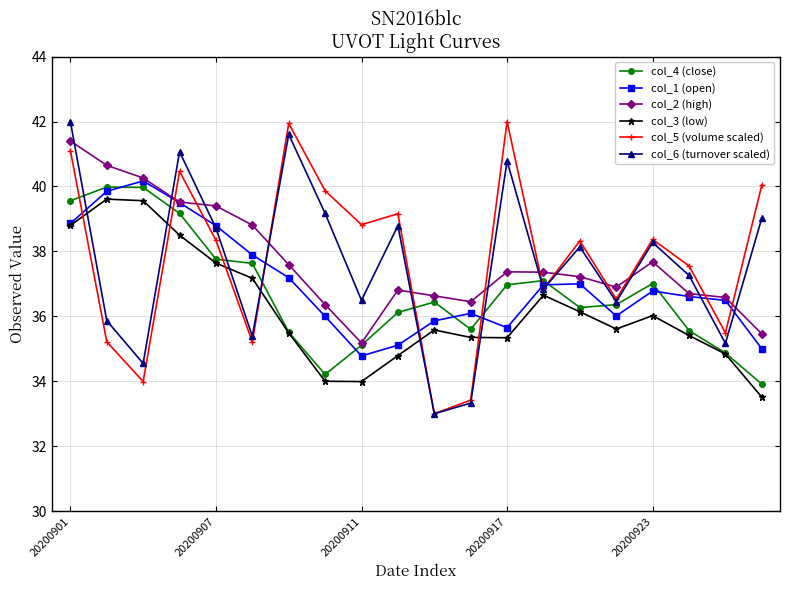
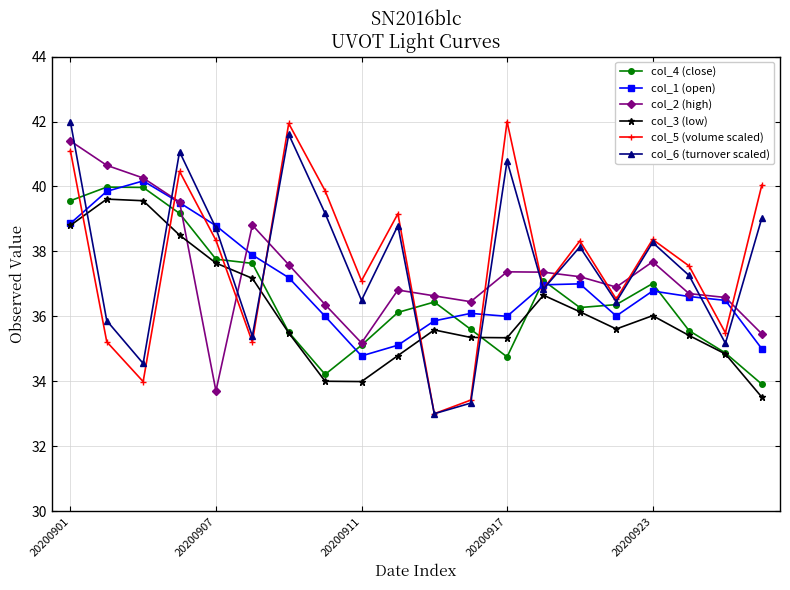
  {
    "col_4 (close)": {
      "20200901": 39.6,
      "20200907": 37.8,
-     "20200917": 37.0,
+     "20200917": 34.8,
      "20200923": 37.0
    },
    "col_1 (open)": {
      "20200911": 34.8,
-     "20200917": 35.7,
+     "20200917": 36.0,
      "20200923": 36.8
    },
    "col_2 (high)": {
      "20200901": 41.4,
-     "20200907": 39.4,
+     "20200907": 33.7,
      "20200917": 37.4,
      "20200923": 37.7
    },
    "col_3 (low)": {
      "20200907": 37.6,
      "20200911": 34.0,
      "20200917": 35.3,
      "20200923": 36.0
    },
    "col_5 (volume scaled)": {
      "20200901": 41.1,
      "20200907": 38.3,
-     "20200911": 38.8,
+     "20200911": 37.1,
      "20200917": 42.0,
      "20200923": 38.4
    },
    "col_6 (turnover scaled)": {
      "20200901": 42.0,
      "20200911": 36.5,
      "20200917": 40.8,
      "20200923": 38.3
    }
  }
